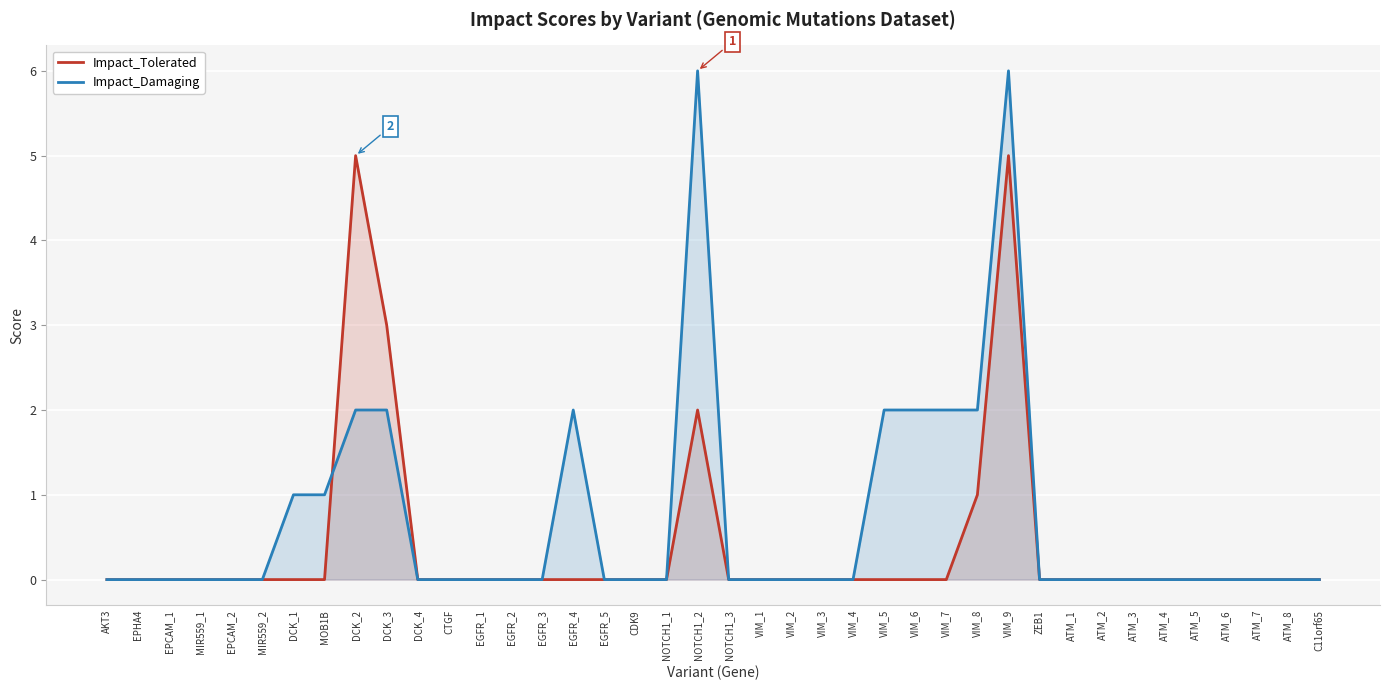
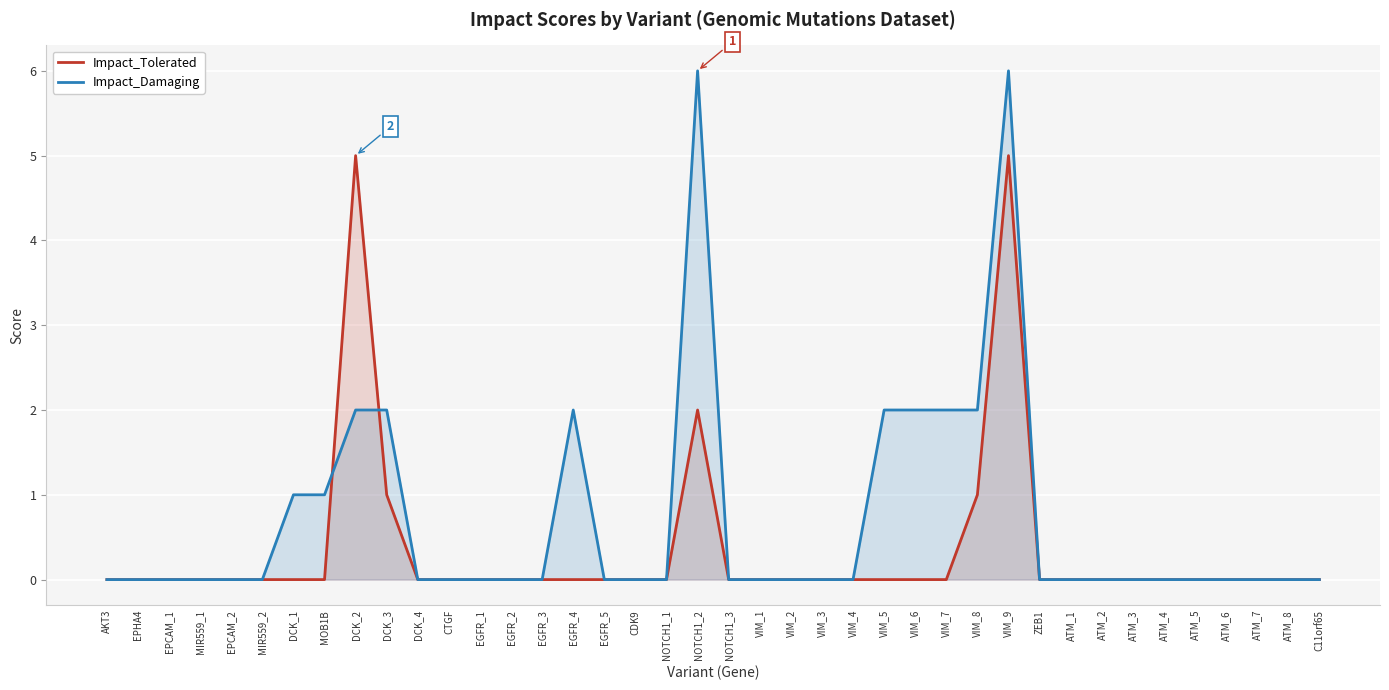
  {
    "Impact_Tolerated": {
      "DCK_1": 0,
      "MOB1B": 0,
-     "DCK_3": 3,
+     "DCK_3": 1,
      "EGFR_4": 0,
      "NOTCH1_2": 2,
      "VIM_5": 0,
      "VIM_6": 0,
      "VIM_7": 0,
      "VIM_8": 1,
      "VIM_9": 5
    },
    "Impact_Damaging": {
      "DCK_1": 1,
      "MOB1B": 1,
      "DCK_2": 2,
      "DCK_3": 2,
      "EGFR_4": 2,
      "VIM_5": 2,
      "VIM_6": 2,
      "VIM_7": 2,
      "VIM_8": 2,
      "VIM_9": 6
    }
  }
